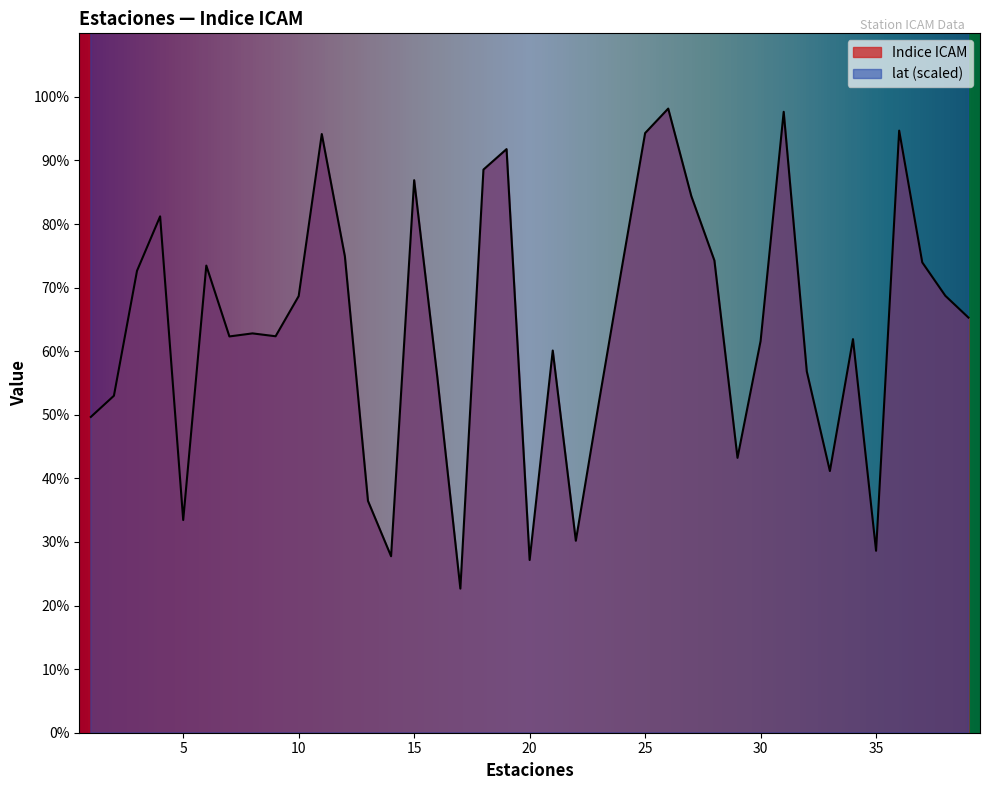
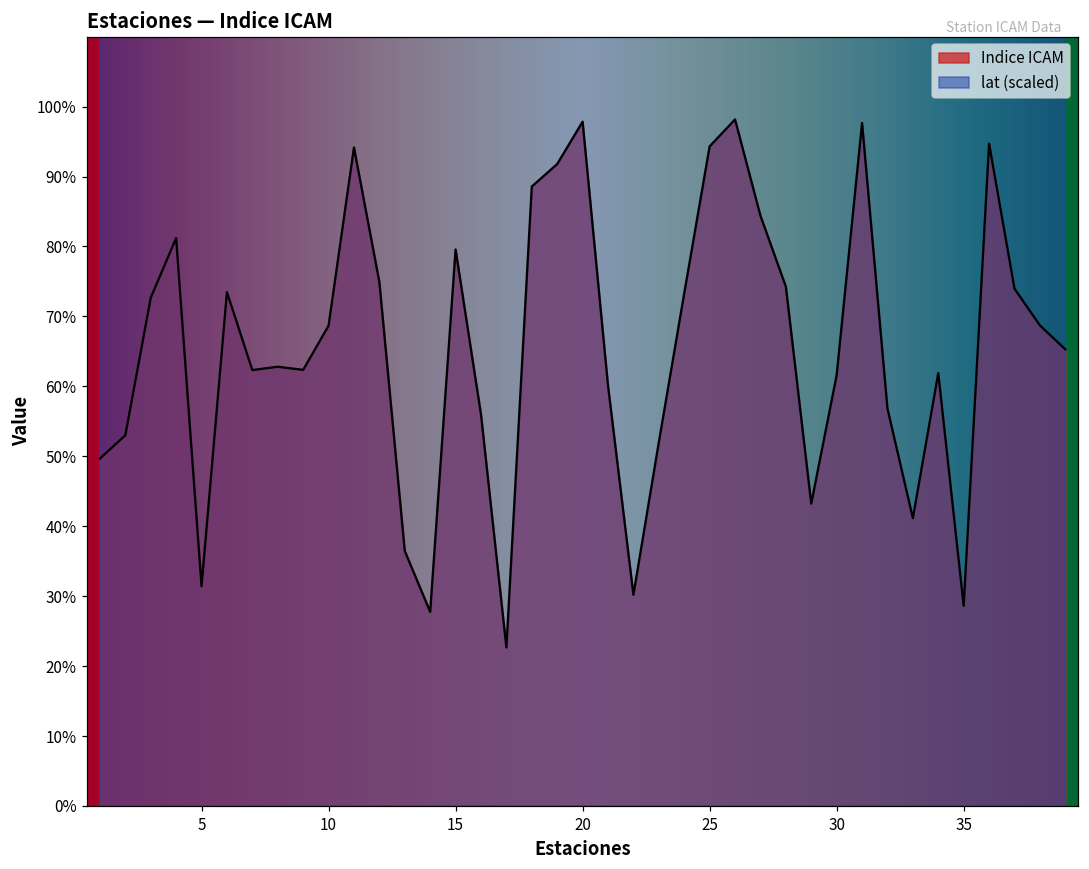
  {
    "Indice ICAM": {
-     "5": "33%",
+     "5": "31%",
      "10": "69%",
-     "15": "87%",
-     "20": "27%",
+     "15": "80%",
+     "20": "98%",
      "25": "94%",
      "30": "62%",
      "35": "29%"
    }
  }
